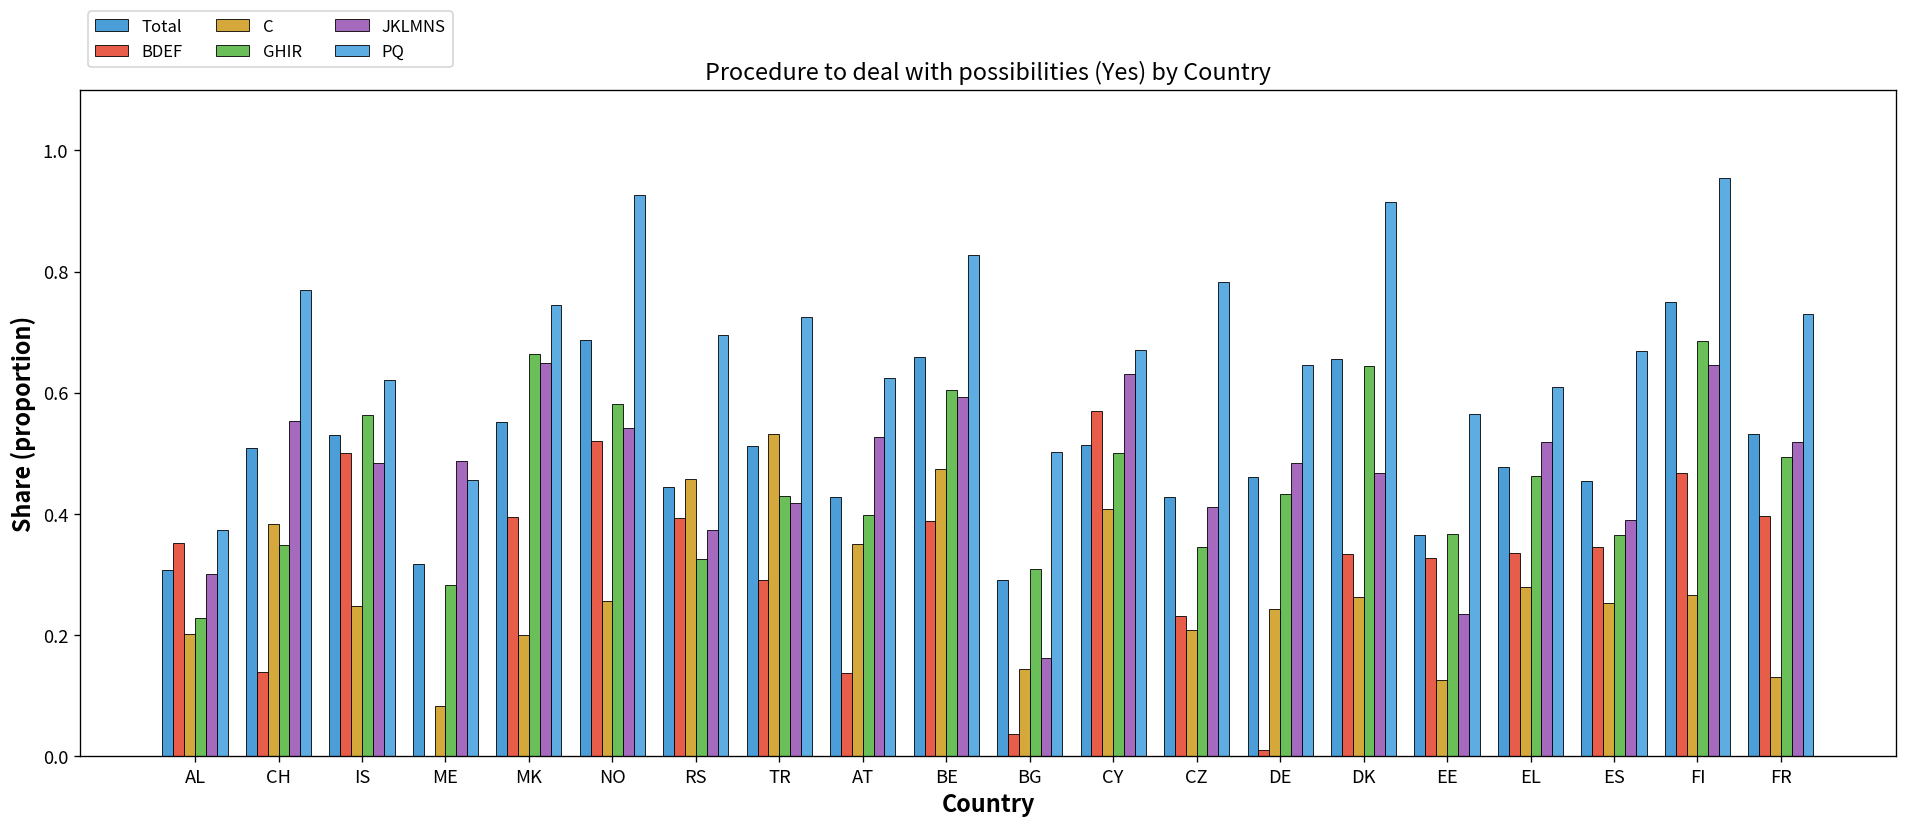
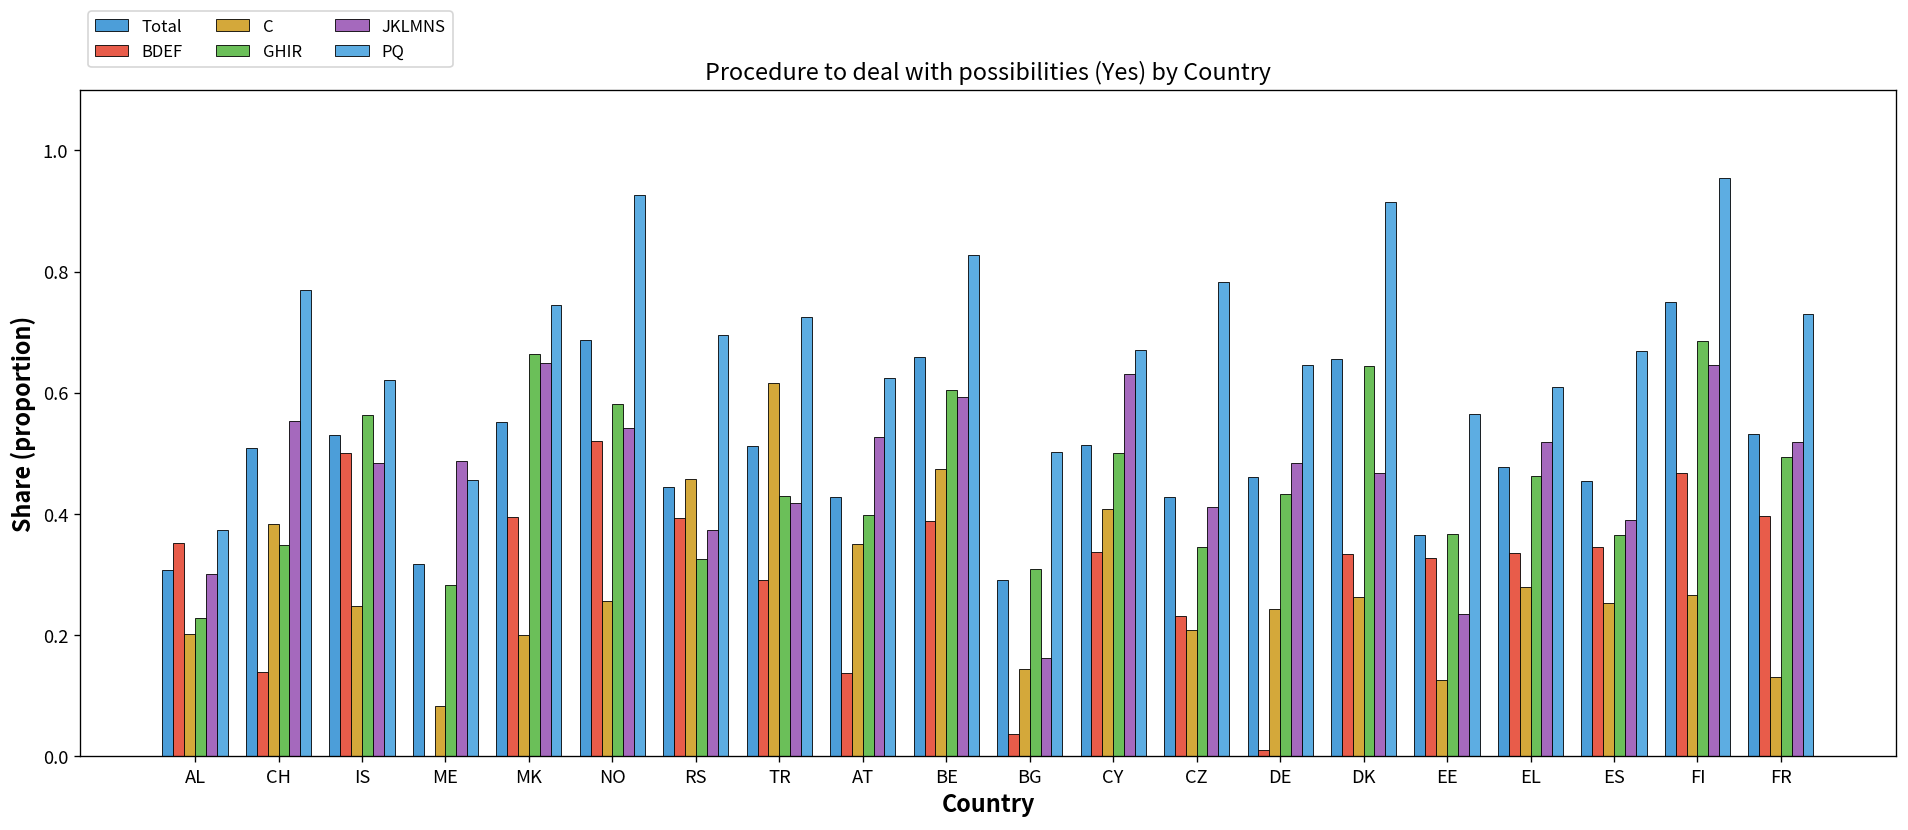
  {
    "BDEF": {
      "AL": 0.35,
      "CH": 0.14,
      "IS": 0.50,
      "ME": 0.00,
      "MK": 0.40,
      "NO": 0.52,
      "RS": 0.39,
      "TR": 0.29,
      "AT": 0.14,
      "BE": 0.39,
      "BG": 0.04,
-     "CY": 0.57,
+     "CY": 0.34,
      "CZ": 0.23,
      "DE": 0.01,
      "DK": 0.33,
      "EE": 0.33,
      "EL": 0.34,
      "ES": 0.35,
      "FI": 0.47,
      "FR": 0.40
    },
    "C": {
      "AL": 0.20,
      "CH": 0.38,
      "IS": 0.25,
      "ME": 0.08,
      "MK": 0.20,
      "NO": 0.26,
      "RS": 0.46,
-     "TR": 0.53,
+     "TR": 0.62,
      "AT": 0.35,
      "BE": 0.47,
      "BG": 0.15,
      "CY": 0.41,
      "CZ": 0.21,
      "DE": 0.24,
      "DK": 0.26,
      "EE": 0.13,
      "EL": 0.28,
      "ES": 0.25,
      "FI": 0.27,
      "FR": 0.13
    },
    "GHIR": {
      "AL": 0.23,
      "CH": 0.35,
      "IS": 0.56,
      "ME": 0.28,
      "MK": 0.66,
      "NO": 0.58,
      "RS": 0.33,
      "TR": 0.43,
      "AT": 0.40,
      "BE": 0.60,
      "BG": 0.31,
      "CY": 0.50,
      "CZ": 0.35,
      "DE": 0.43,
      "DK": 0.64,
      "EE": 0.37,
      "EL": 0.46,
      "ES": 0.37,
      "FI": 0.68,
      "FR": 0.49
    },
    "JKLMNS": {
      "AL": 0.30,
      "CH": 0.55,
      "IS": 0.48,
      "ME": 0.49,
      "MK": 0.65,
      "NO": 0.54,
      "RS": 0.37,
      "TR": 0.42,
      "AT": 0.53,
      "BE": 0.59,
      "BG": 0.16,
      "CY": 0.63,
      "CZ": 0.41,
      "DE": 0.48,
      "DK": 0.47,
      "EE": 0.23,
      "EL": 0.52,
      "ES": 0.39,
      "FI": 0.65,
      "FR": 0.52
    }
  }
